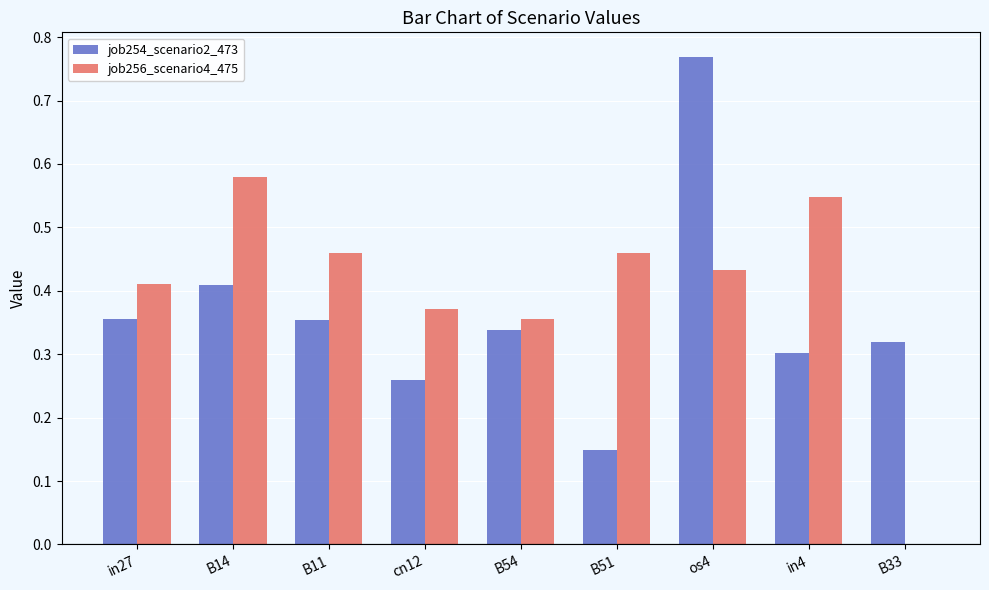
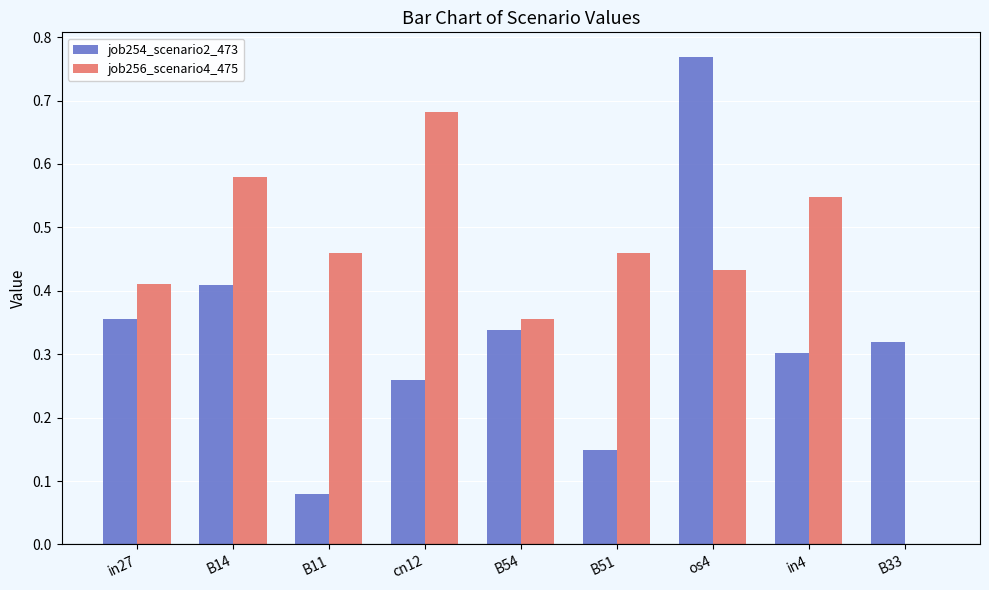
  {
    "job254_scenario2_473": {
      "in27": 0.36,
      "B14": 0.41,
-     "B11": 0.35,
+     "B11": 0.08,
      "cn12": 0.26,
      "B54": 0.34,
      "B51": 0.15,
      "os4": 0.77,
      "in4": 0.30,
      "B33": 0.32
    },
    "job256_scenario4_475": {
      "in27": 0.41,
      "B14": 0.58,
      "B11": 0.46,
-     "cn12": 0.37,
+     "cn12": 0.68,
      "B54": 0.36,
      "B51": 0.46,
      "os4": 0.43,
      "in4": 0.55,
      "B33": 0.00
    }
  }
